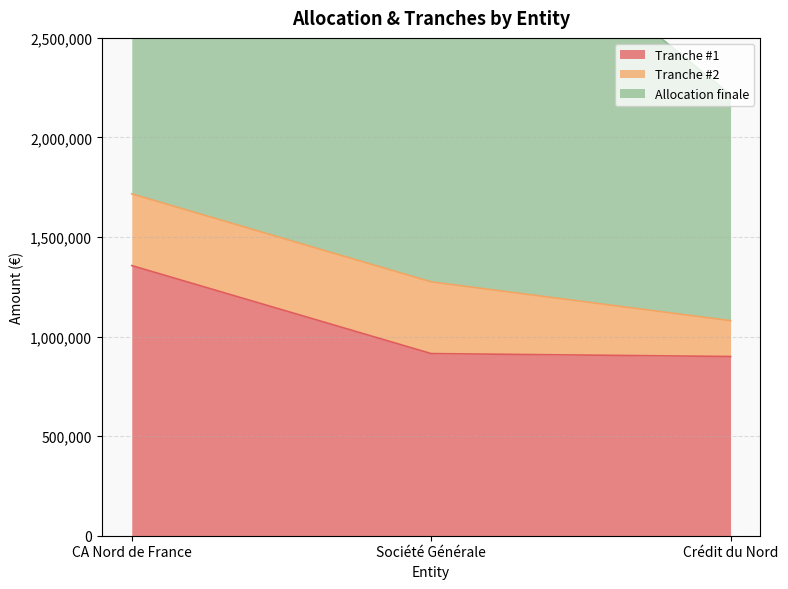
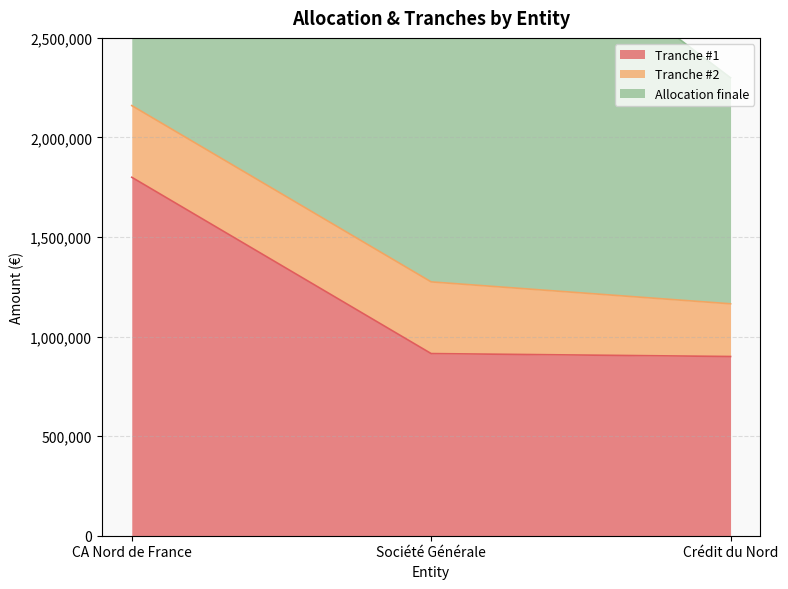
  {
    "Tranche #1": {
-     "CA Nord de France": "1,360,000",
+     "CA Nord de France": "1,800,000",
      "Société Générale": "910,000",
      "Crédit du Nord": "900,000"
    },
    "Tranche #2": {
      "CA Nord de France": "360,000",
      "Société Générale": "360,000",
-     "Crédit du Nord": "180,000"
+     "Crédit du Nord": "260,000"
    }
  }
